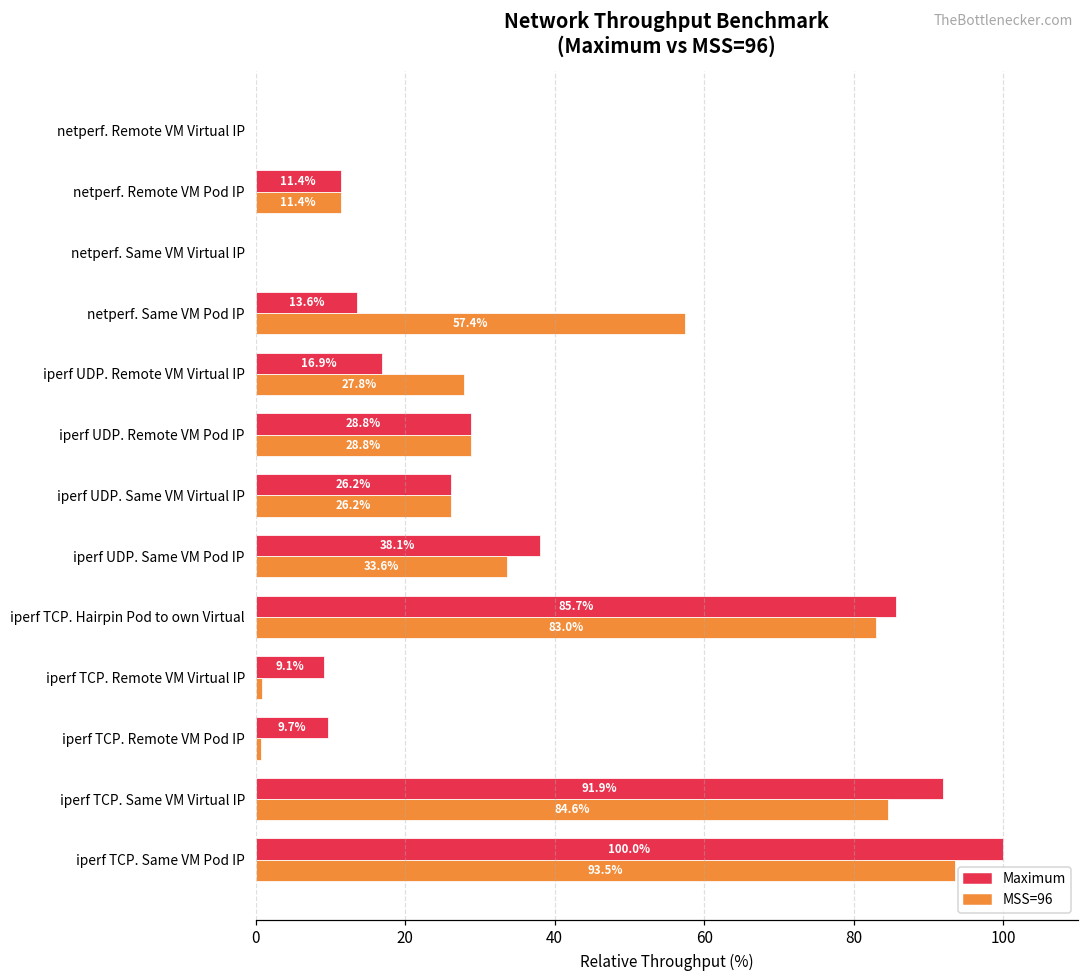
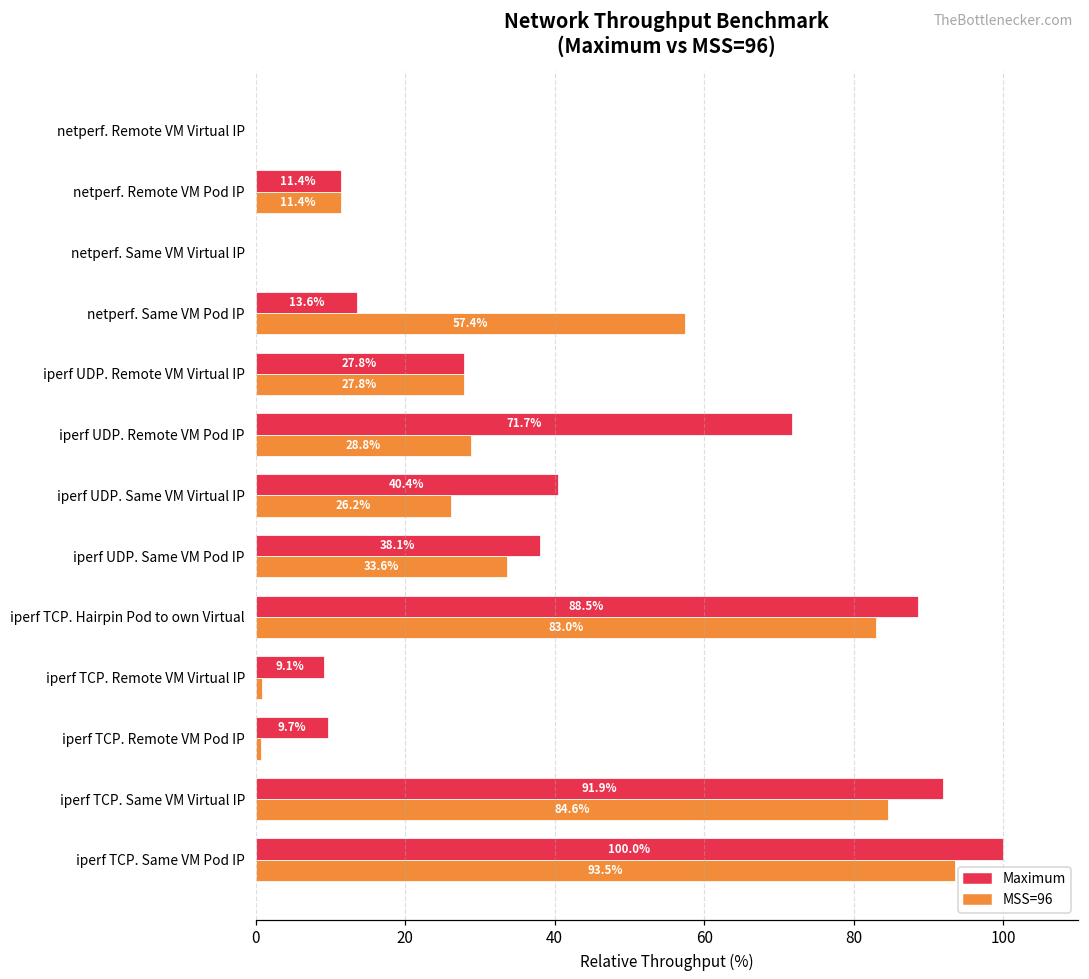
  {
    "Maximum": {
      "netperf. Remote VM Pod IP": "11.4%",
      "netperf. Same VM Pod IP": "13.6%",
-     "iperf UDP. Remote VM Virtual IP": "16.9%",
-     "iperf UDP. Remote VM Pod IP": "28.8%",
-     "iperf UDP. Same VM Virtual IP": "26.2%",
+     "iperf UDP. Remote VM Virtual IP": "27.8%",
+     "iperf UDP. Remote VM Pod IP": "71.7%",
+     "iperf UDP. Same VM Virtual IP": "40.4%",
      "iperf UDP. Same VM Pod IP": "38.1%",
-     "iperf TCP. Hairpin Pod to own Virtual": "85.7%",
+     "iperf TCP. Hairpin Pod to own Virtual": "88.5%",
      "iperf TCP. Remote VM Virtual IP": "9.1%",
      "iperf TCP. Remote VM Pod IP": "9.7%",
      "iperf TCP. Same VM Virtual IP": "91.9%",
      "iperf TCP. Same VM Pod IP": "100.0%"
    }
  }
